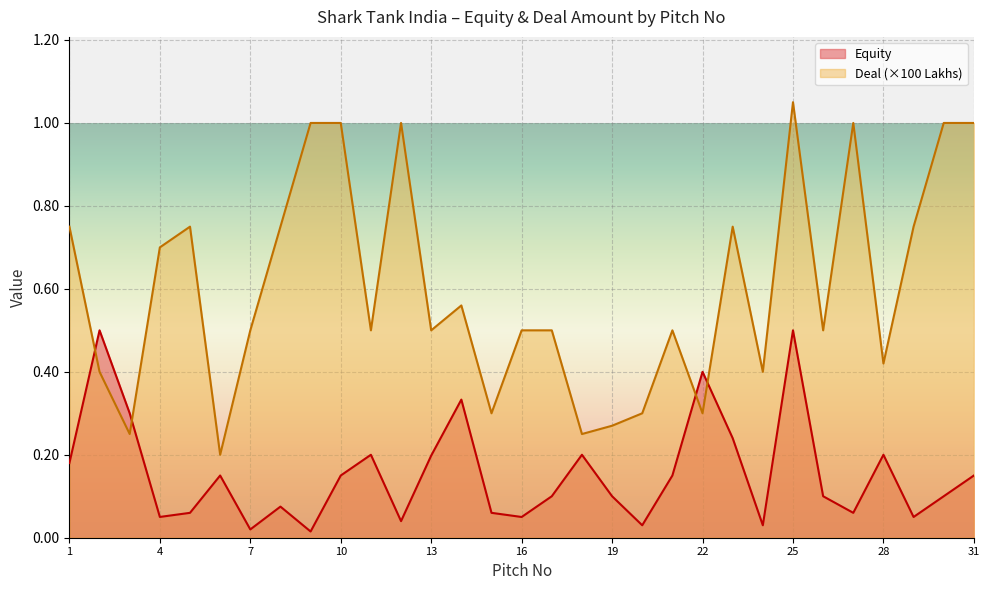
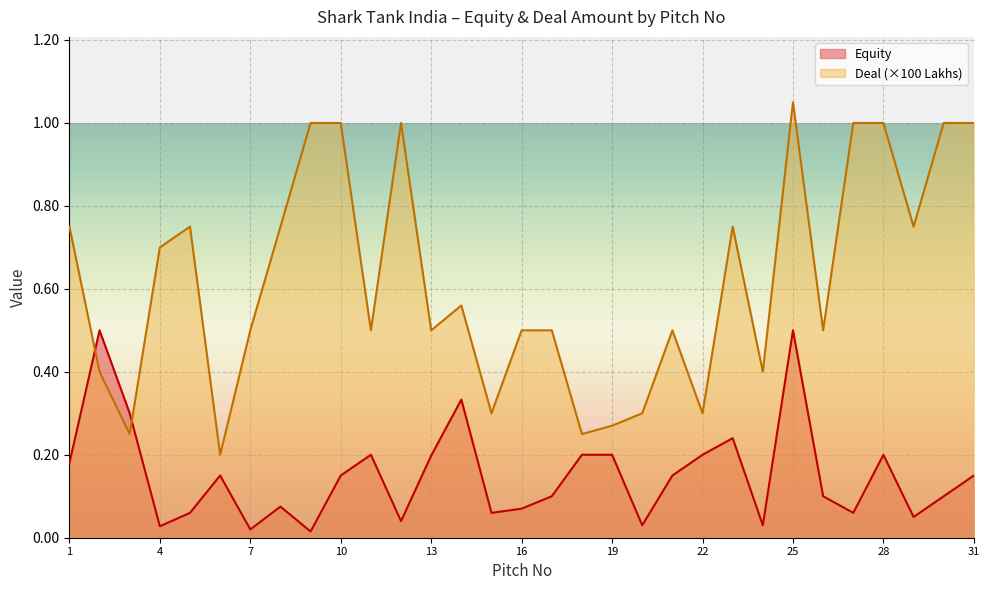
  {
    "Equity": {
      "1": 0.18,
-     "4": 0.05,
+     "4": 0.03,
      "7": 0.02,
      "10": 0.15,
      "13": 0.20,
-     "16": 0.05,
-     "19": 0.1,
-     "22": 0.4,
+     "16": 0.07,
+     "19": 0.2,
+     "22": 0.2,
      "25": 0.50,
      "28": 0.20,
      "31": 0.15
    },
    "Deal (×100 Lakhs)": {
      "1": 0.75,
      "4": 0.70,
      "7": 0.50,
      "10": 1.00,
      "13": 0.50,
      "16": 0.50,
      "19": 0.27,
      "22": 0.30,
      "25": 1.05,
-     "28": 0.42,
+     "28": 1.00,
      "31": 1.00
    }
  }
